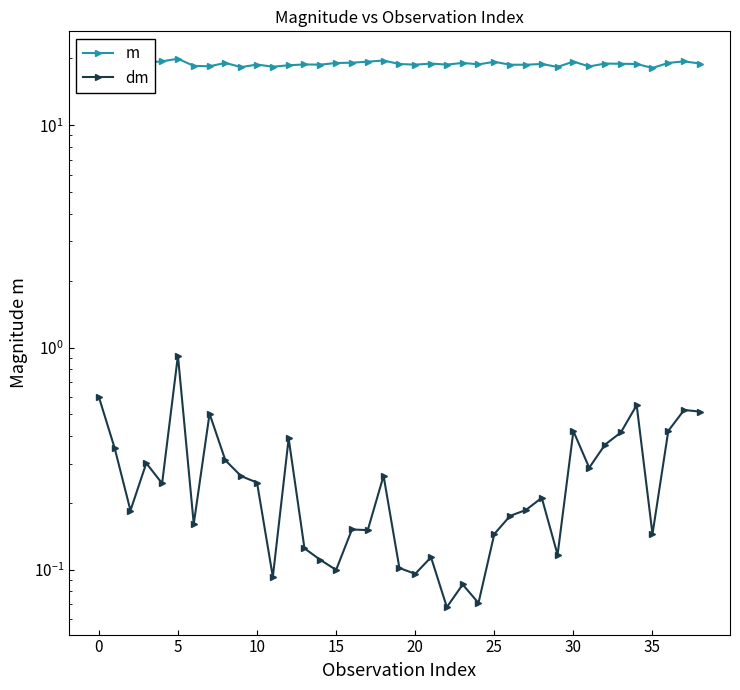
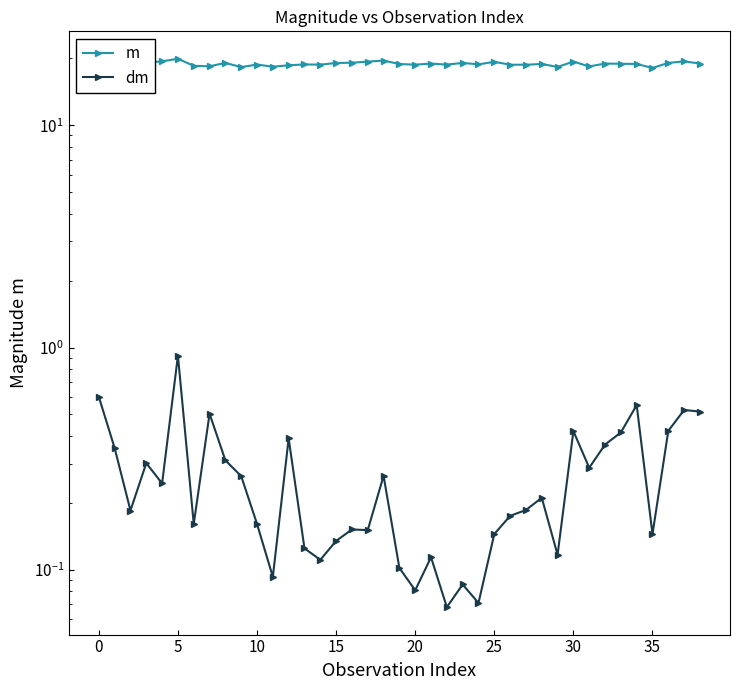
  {
    "m": {
      "5": 20,
      "10": 19,
      "15": 19,
      "20": 19,
      "25": 19,
      "30": 19,
      "35": 18
    },
    "dm": {
      "0": 0.60,
      "5": 0.92,
-     "10": 0.25,
-     "15": 0.10,
-     "20": 0.096,
+     "10": 0.16,
+     "15": 0.14,
+     "20": 0.081,
      "25": 0.15,
      "30": 0.42,
      "35": 0.15
    }
  }
